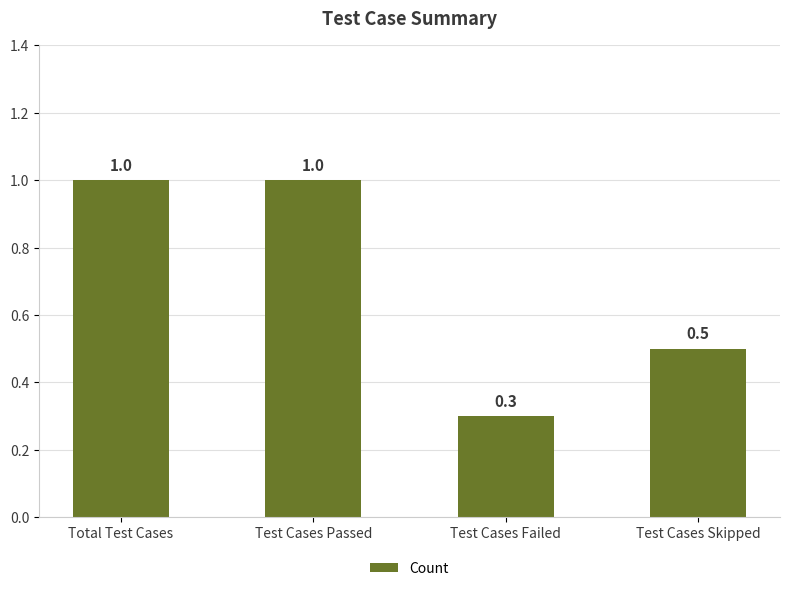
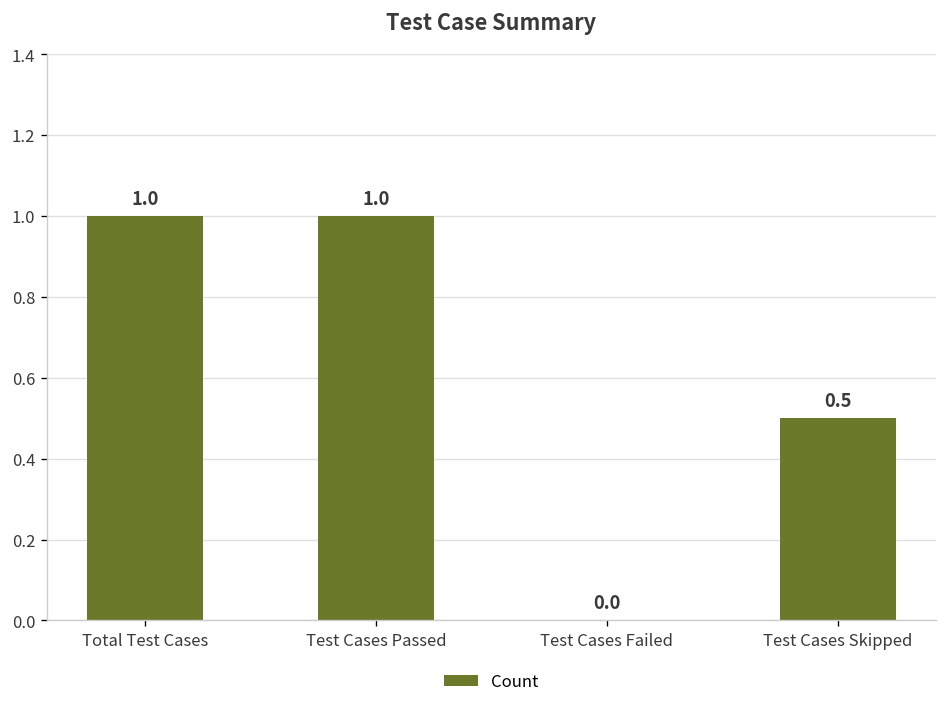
  {
    "Total Test Cases": 1.0,
    "Test Cases Passed": 1.0,
-   "Test Cases Failed": 0.3,
+   "Test Cases Failed": 0.0,
    "Test Cases Skipped": 0.5
  }
